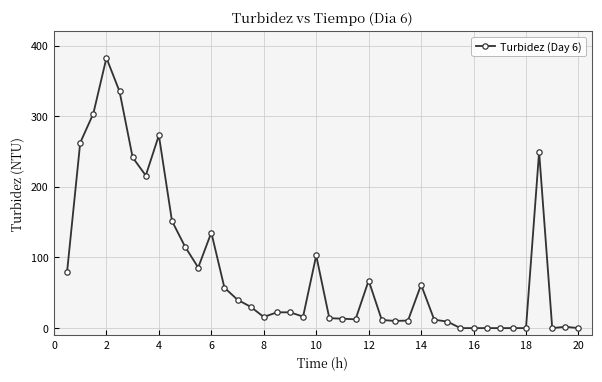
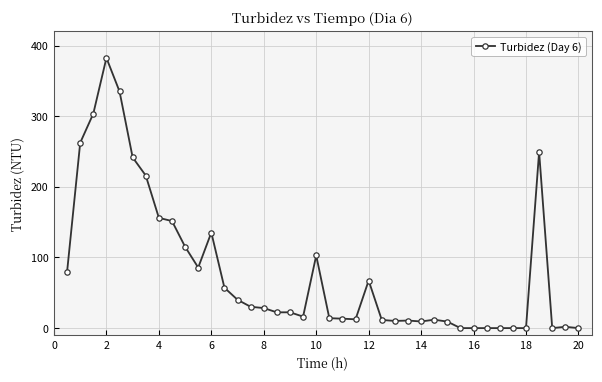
  {
    "2": 380,
-   "4": 270,
+   "4": 160,
    "6": 140,
-   "8": 20,
+   "8": 30,
    "10": 100,
    "12": 70,
-   "14": 60,
+   "14": 10,
    "16": 0,
    "18": 0,
    "20": 0
  }
